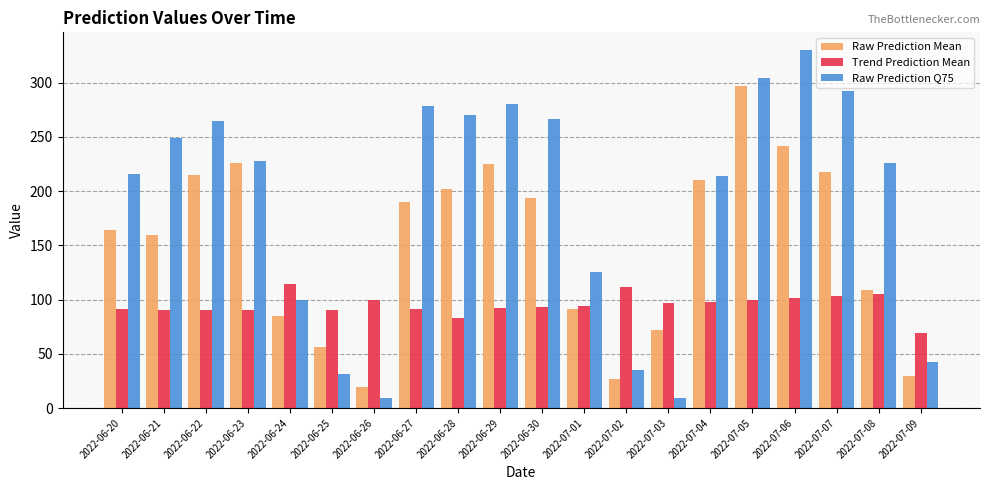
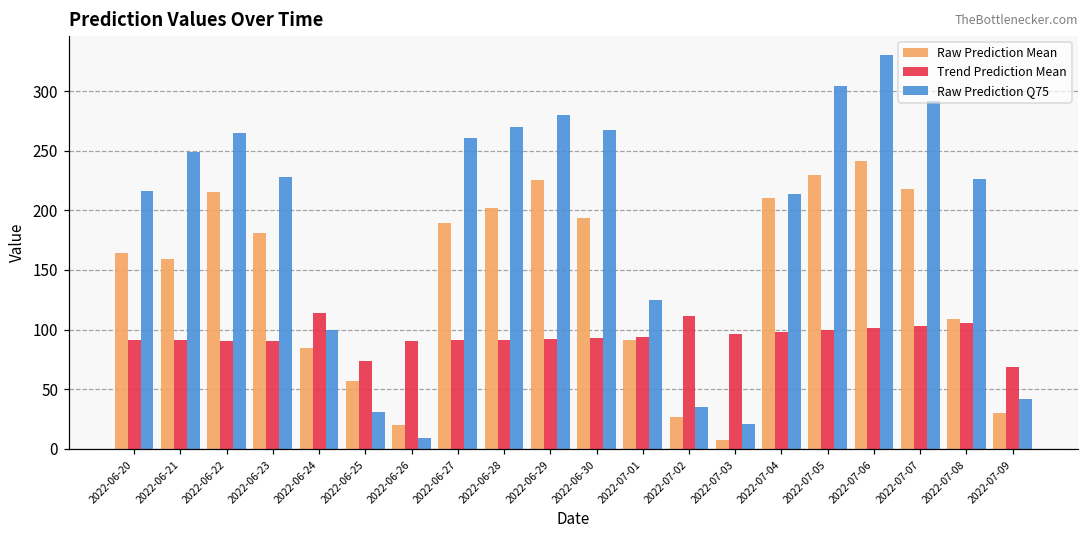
  {
    "Raw Prediction Mean": {
      "2022-06-20": 165,
      "2022-06-21": 159,
      "2022-06-22": 215,
-     "2022-06-23": 226,
+     "2022-06-23": 181,
      "2022-06-24": 84,
      "2022-06-25": 57,
      "2022-06-26": 20,
      "2022-06-27": 190,
      "2022-06-28": 202,
      "2022-06-29": 225,
      "2022-06-30": 194,
      "2022-07-01": 91,
      "2022-07-02": 26,
-     "2022-07-03": 72,
+     "2022-07-03": 7,
      "2022-07-04": 210,
-     "2022-07-05": 297,
+     "2022-07-05": 230,
      "2022-07-06": 242,
      "2022-07-07": 218,
      "2022-07-08": 109,
      "2022-07-09": 30
    },
    "Trend Prediction Mean": {
      "2022-06-20": 91,
      "2022-06-21": 91,
      "2022-06-22": 91,
      "2022-06-23": 90,
      "2022-06-24": 114,
-     "2022-06-25": 90,
-     "2022-06-26": 100,
+     "2022-06-25": 74,
+     "2022-06-26": 91,
      "2022-06-27": 91,
-     "2022-06-28": 83,
+     "2022-06-28": 92,
      "2022-06-29": 92,
      "2022-06-30": 93,
      "2022-07-01": 94,
      "2022-07-02": 111,
      "2022-07-03": 97,
      "2022-07-04": 98,
      "2022-07-05": 100,
      "2022-07-06": 101,
      "2022-07-07": 103,
      "2022-07-08": 106,
      "2022-07-09": 69
    },
    "Raw Prediction Q75": {
      "2022-06-20": 216,
      "2022-06-21": 249,
      "2022-06-22": 265,
      "2022-06-23": 228,
      "2022-06-24": 100,
      "2022-06-25": 31,
      "2022-06-26": 9,
-     "2022-06-27": 279,
+     "2022-06-27": 261,
      "2022-06-28": 270,
      "2022-06-29": 280,
      "2022-06-30": 267,
      "2022-07-01": 125,
      "2022-07-02": 35,
-     "2022-07-03": 9,
+     "2022-07-03": 21,
      "2022-07-04": 214,
      "2022-07-05": 304,
      "2022-07-06": 330,
      "2022-07-07": 292,
      "2022-07-08": 226,
      "2022-07-09": 42
    }
  }
